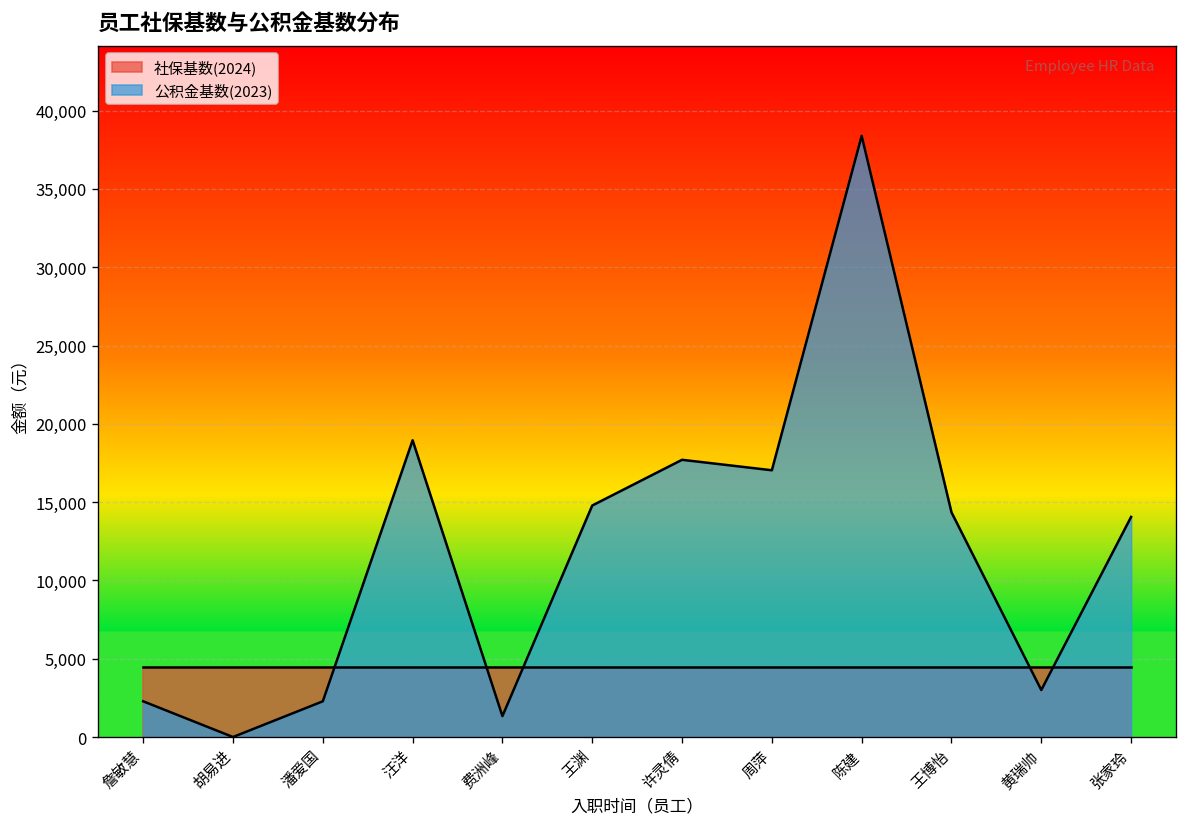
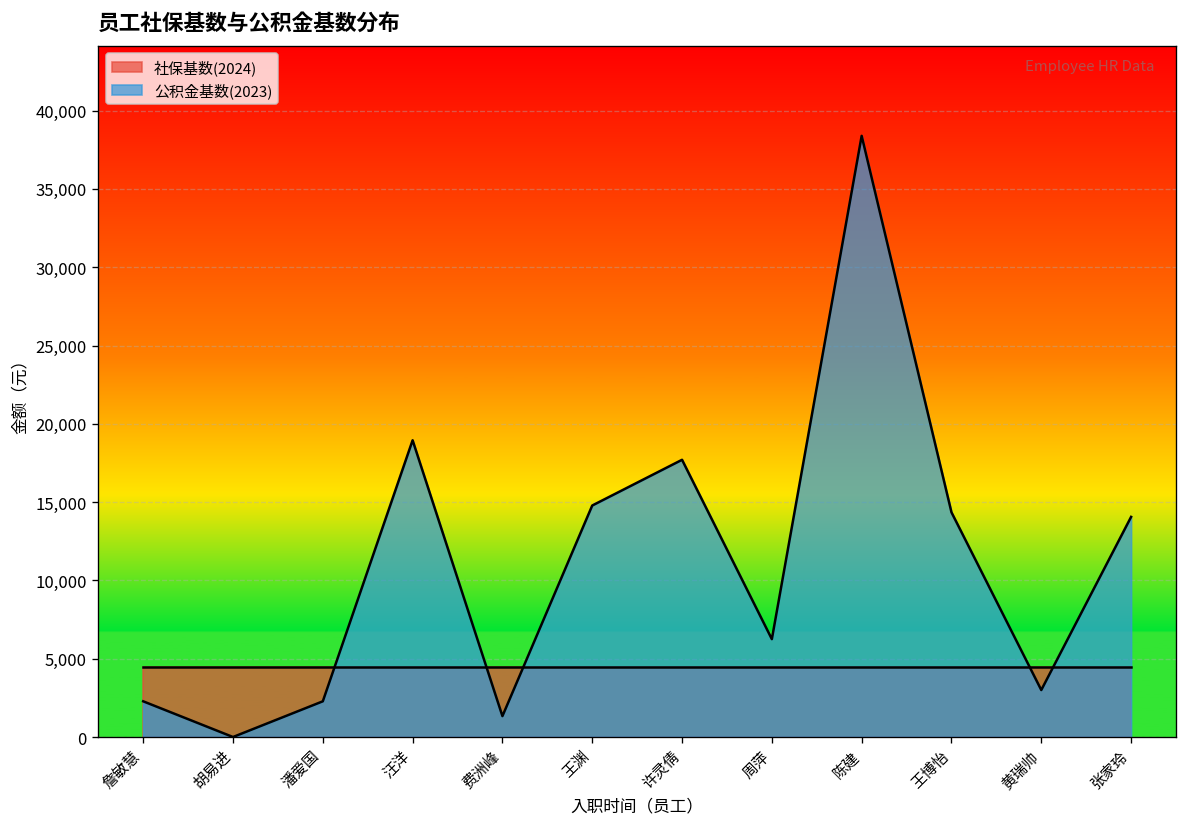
  {
    "社保基数(2024)": {
      "詹敏慧": "4,500",
      "胡易进": "4,500",
      "潘爱国": "4,500",
      "汪洋": "4,500",
      "费洲峰": "4,500",
      "王渊": "4,500",
      "许灵倩": "4,500",
      "周萍": "4,500",
      "陈建": "4,500",
      "王博怡": "4,500",
      "黄瑞帅": "4,500",
      "张家玲": "4,500"
    },
    "公积金基数(2023)": {
      "詹敏慧": "2,300",
      "胡易进": "0",
      "潘爱国": "2,300",
      "汪洋": "19,000",
      "费洲峰": "1,300",
      "王渊": "14,800",
      "许灵倩": "17,700",
-     "周萍": "17,000",
+     "周萍": "6,300",
      "陈建": "38,400",
      "王博怡": "14,300",
      "黄瑞帅": "3,000",
      "张家玲": "14,100"
    }
  }
